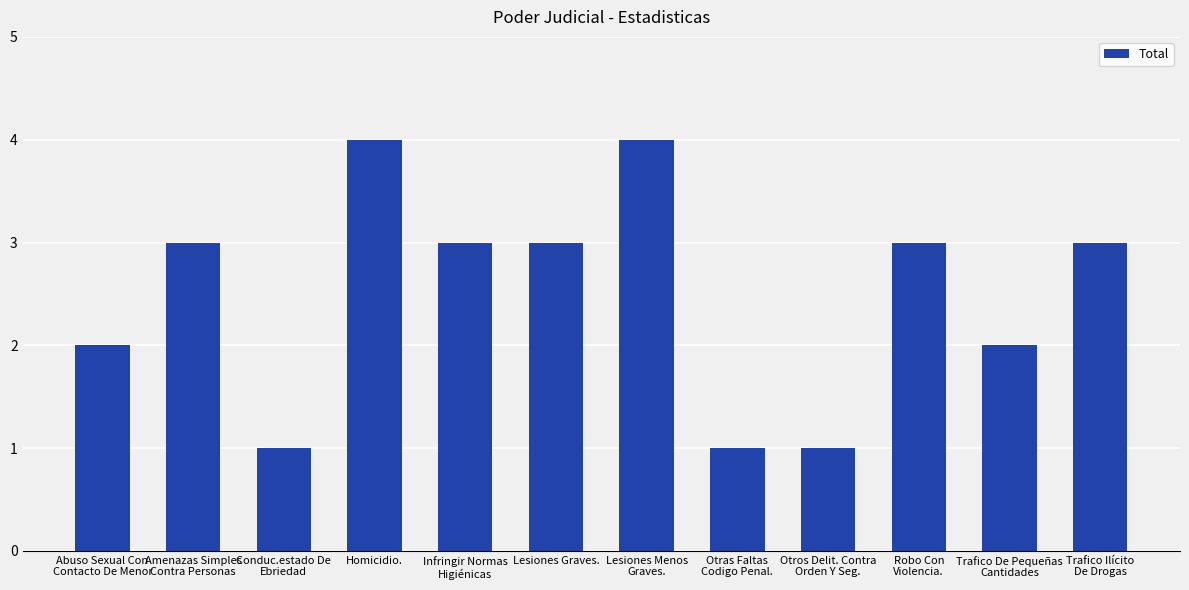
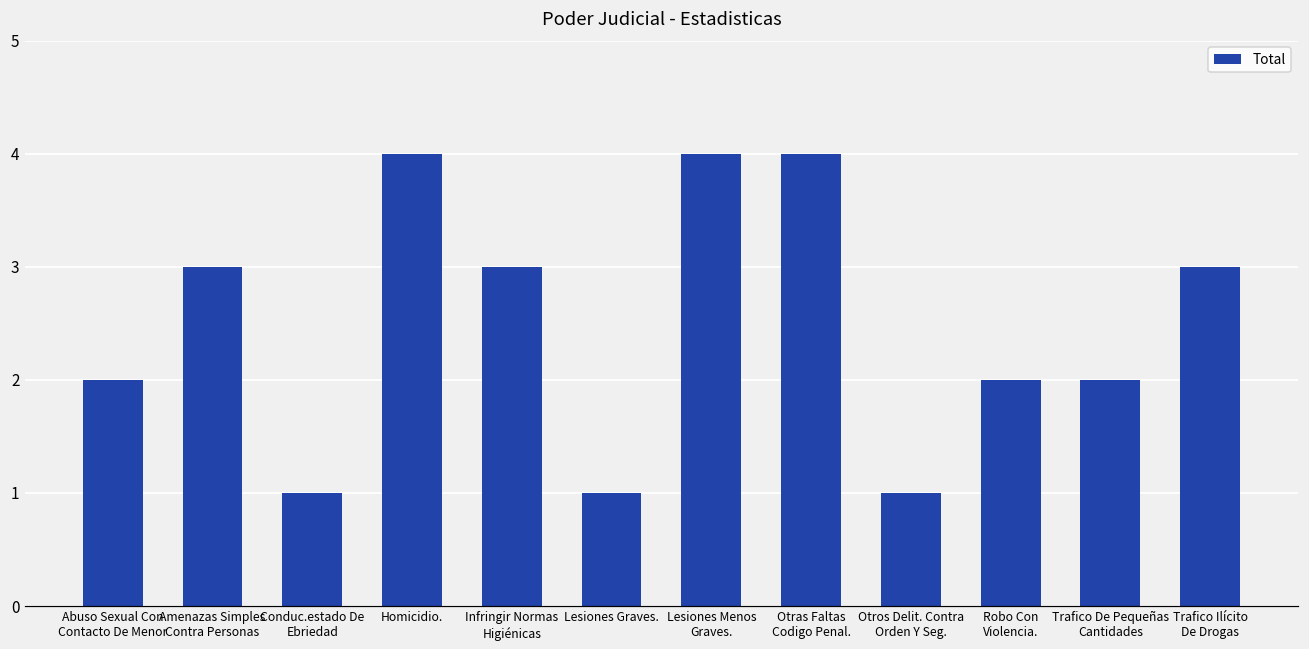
  {
    "Abuso Sexual Con Contacto De Menor": 2,
    "Amenazas Simples Contra Personas": 3,
    "Conduc.estado De Ebriedad": 1,
    "Homicidio.": 4,
    "Infringir Normas Higiénicas": 3,
-   "Lesiones Graves.": 3,
+   "Lesiones Graves.": 1,
    "Lesiones Menos Graves.": 4,
-   "Otras Faltas Codigo Penal.": 1,
+   "Otras Faltas Codigo Penal.": 4,
    "Otros Delit. Contra Orden Y Seg.": 1,
-   "Robo Con Violencia.": 3,
+   "Robo Con Violencia.": 2,
    "Trafico De Pequeñas Cantidades": 2,
    "Trafico Ilícito De Drogas": 3
  }
